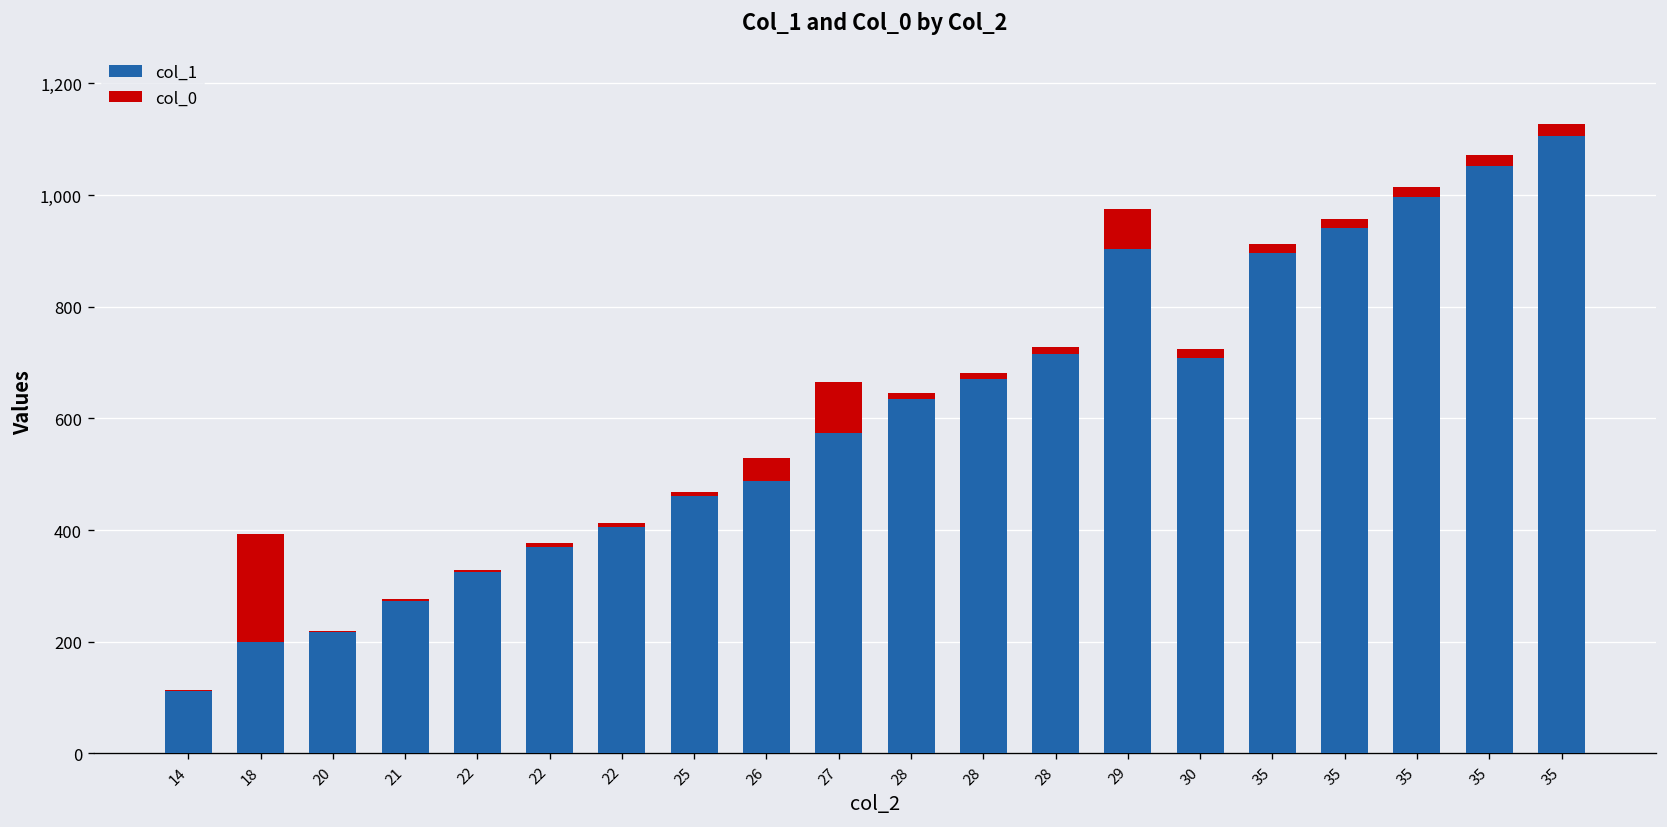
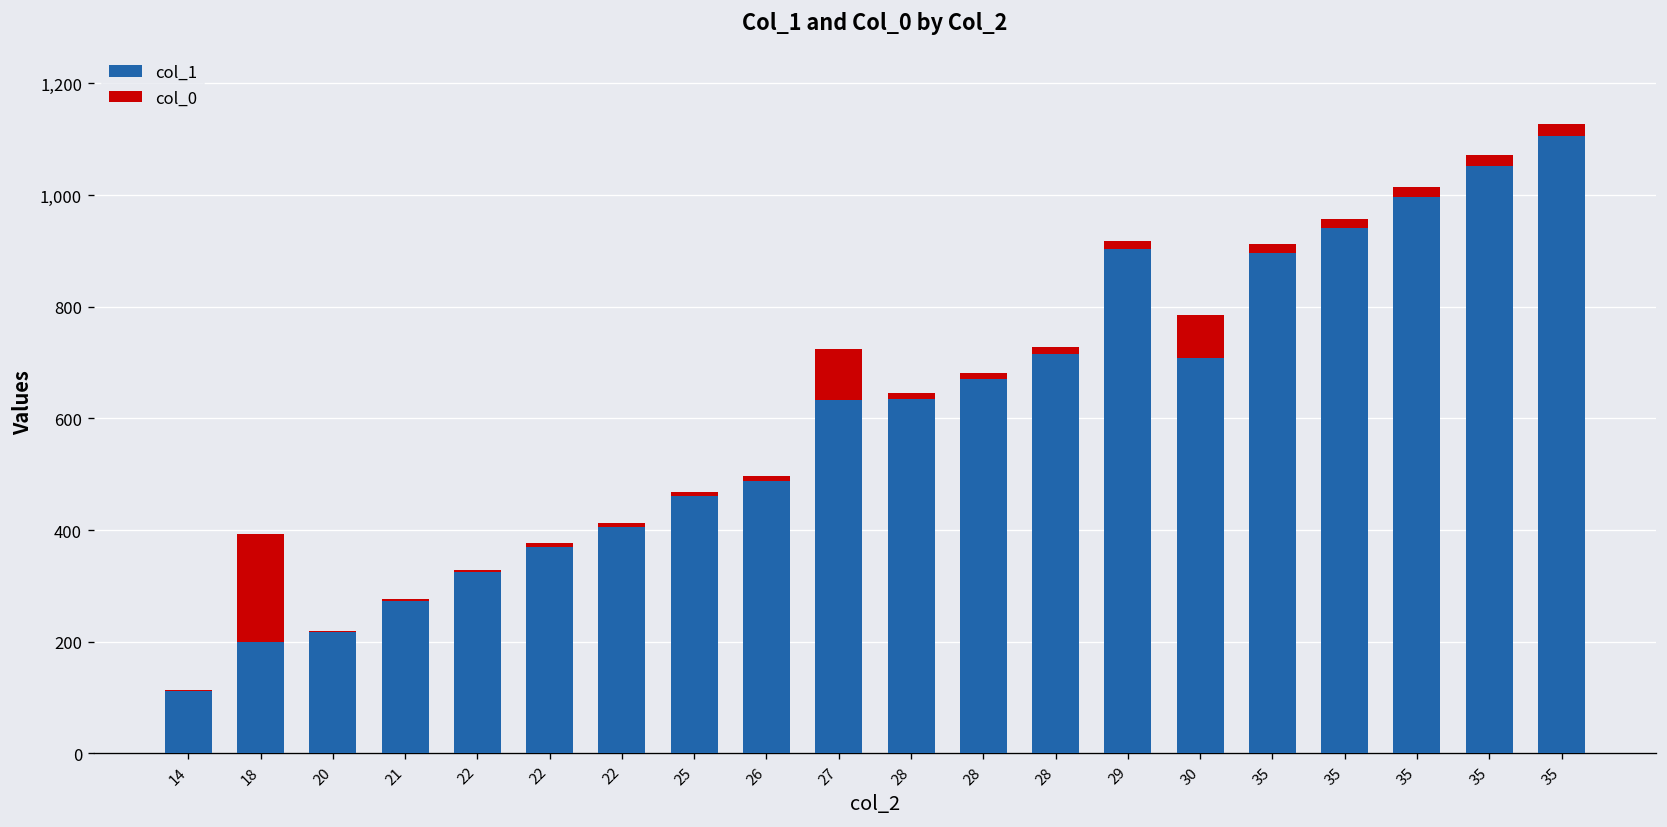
  {
    "col_1": {
      "14": 110,
      "18": 200,
      "20": 220,
      "21": 270,
      "25": 460,
      "26": 490,
-     "27": 570,
+     "27": 630,
      "29": 900,
      "30": 710
    },
    "col_0": {
      "18": 190,
      "25": 10,
-     "26": 40,
+     "26": 10,
      "27": 90,
-     "29": 70,
-     "30": 20
+     "29": 10,
+     "30": 80
    }
  }
